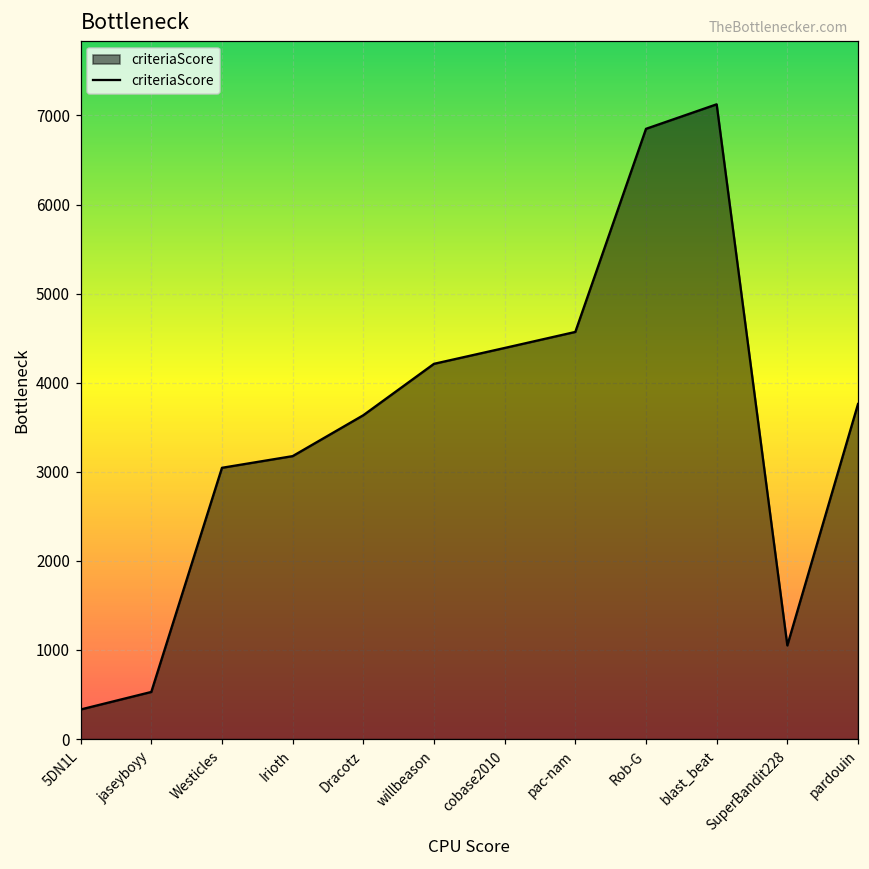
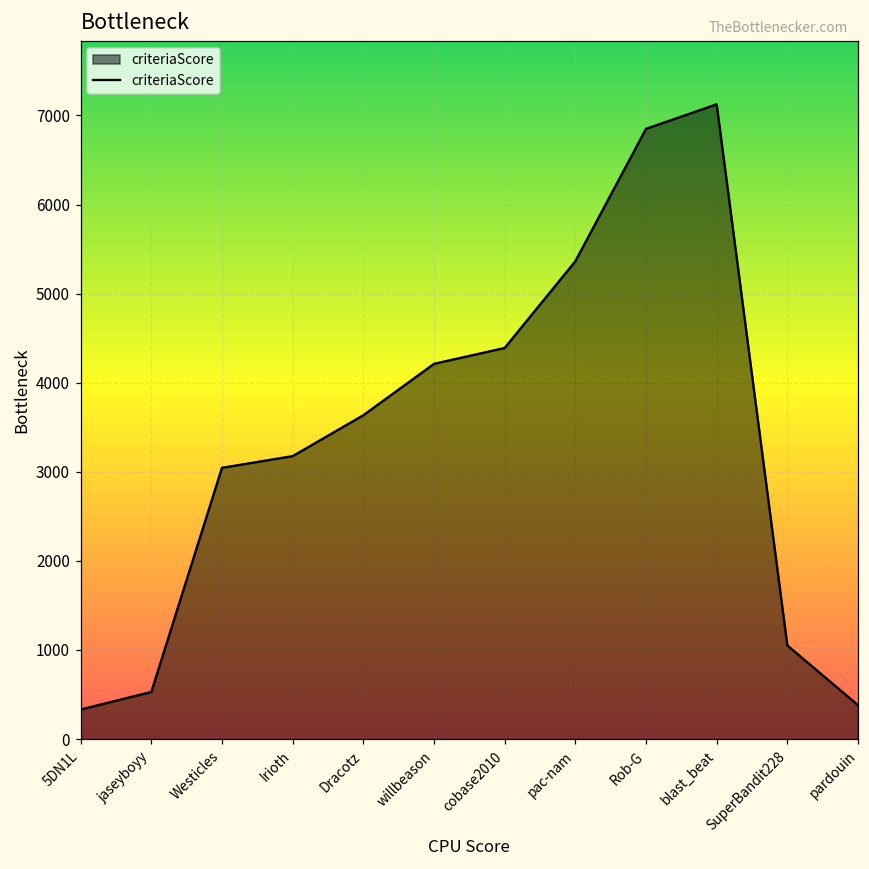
  {
    "5DN1L": 300,
    "jaseyboyy": 500,
    "Westicles": 3000,
    "Irioth": 3200,
    "Dracotz": 3600,
    "willbeason": 4200,
    "cobase2010": 4400,
-   "pac-nam": 4600,
+   "pac-nam": 5400,
    "Rob-G": 6800,
    "blast_beat": 7100,
    "SuperBandit228": 1100,
-   "pardouin": 3800
+   "pardouin": 400
  }
